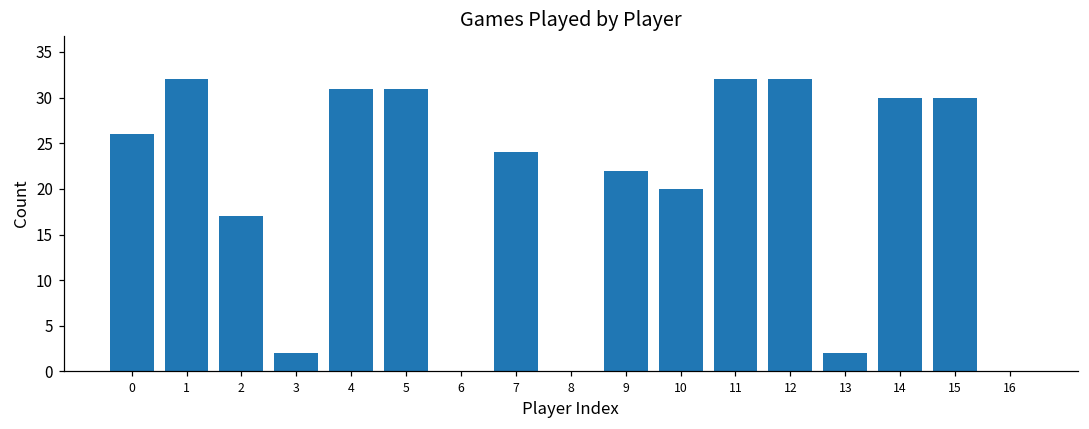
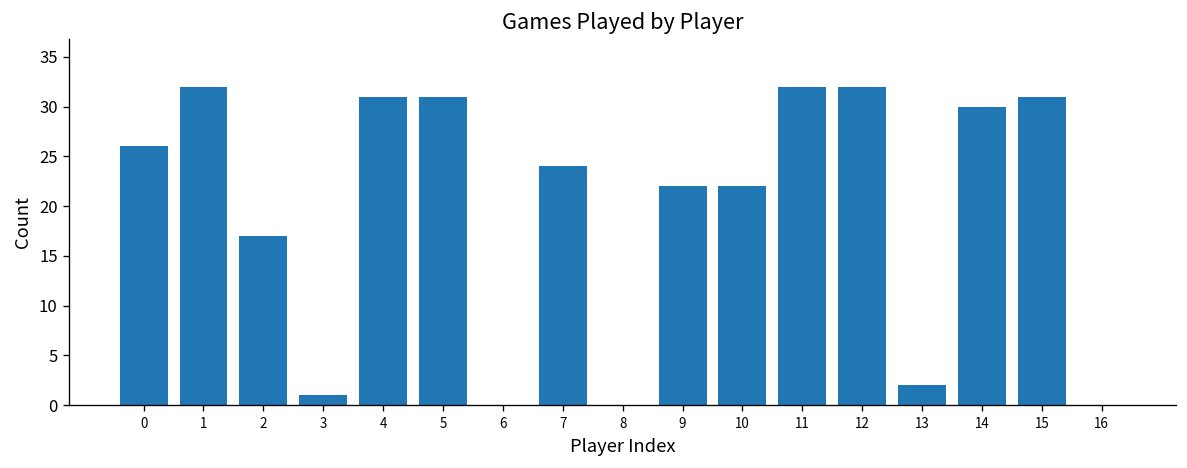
  {
    "0": 26,
    "1": 32,
    "2": 17,
-   "3": 2,
+   "3": 1,
    "4": 31,
    "5": 31,
    "6": 0,
    "7": 24,
    "8": 0,
    "9": 22,
-   "10": 20,
+   "10": 22,
    "11": 32,
    "12": 32,
    "13": 2,
    "14": 30,
-   "15": 30,
+   "15": 31,
    "16": 0
  }
